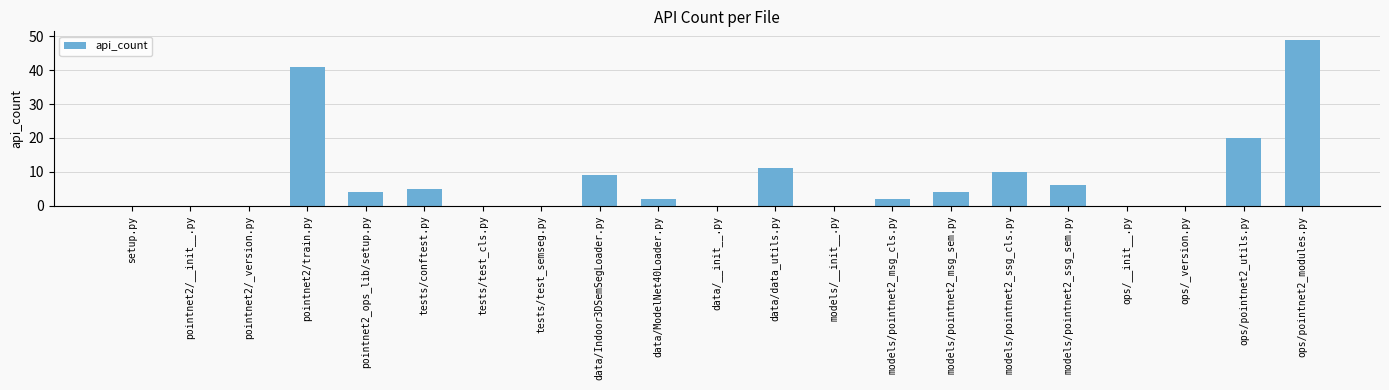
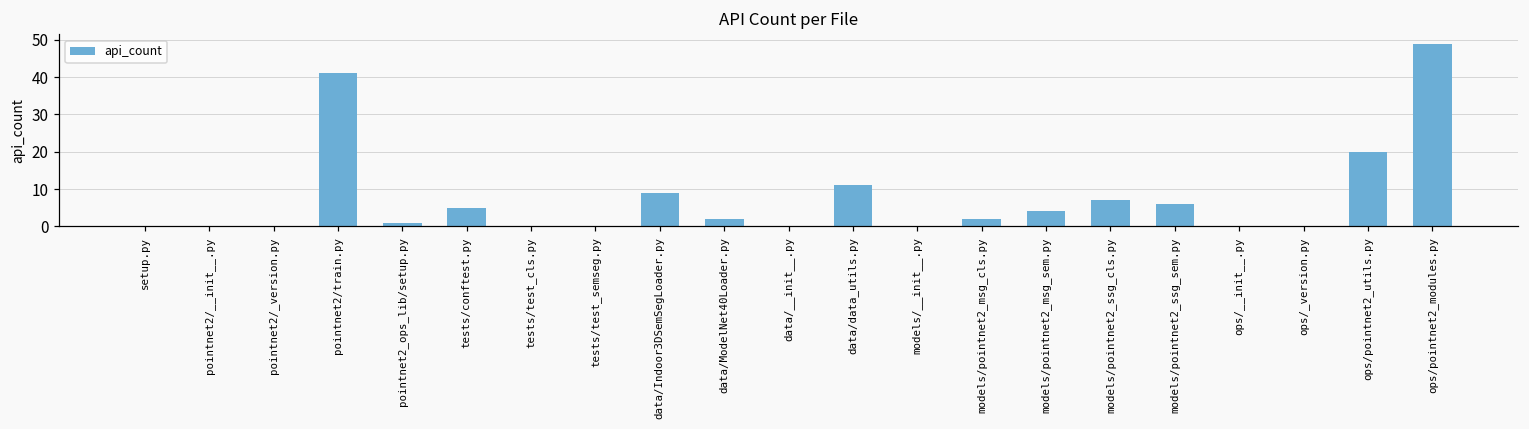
  {
    "setup.py": 0,
    "pointnet2/__init__.py": 0,
    "pointnet2/_version.py": 0,
    "pointnet2/train.py": 41,
-   "pointnet2_ops_lib/setup.py": 4,
+   "pointnet2_ops_lib/setup.py": 1,
    "tests/conftest.py": 5,
    "tests/test_cls.py": 0,
    "tests/test_semseg.py": 0,
    "data/Indoor3DSemSegLoader.py": 9,
    "data/ModelNet40Loader.py": 2,
    "data/__init__.py": 0,
    "data/data_utils.py": 11,
    "models/__init__.py": 0,
    "models/pointnet2_msg_cls.py": 2,
    "models/pointnet2_msg_sem.py": 4,
-   "models/pointnet2_ssg_cls.py": 10,
+   "models/pointnet2_ssg_cls.py": 7,
    "models/pointnet2_ssg_sem.py": 6,
    "ops/__init__.py": 0,
    "ops/_version.py": 0,
    "ops/pointnet2_utils.py": 20,
    "ops/pointnet2_modules.py": 49
  }
